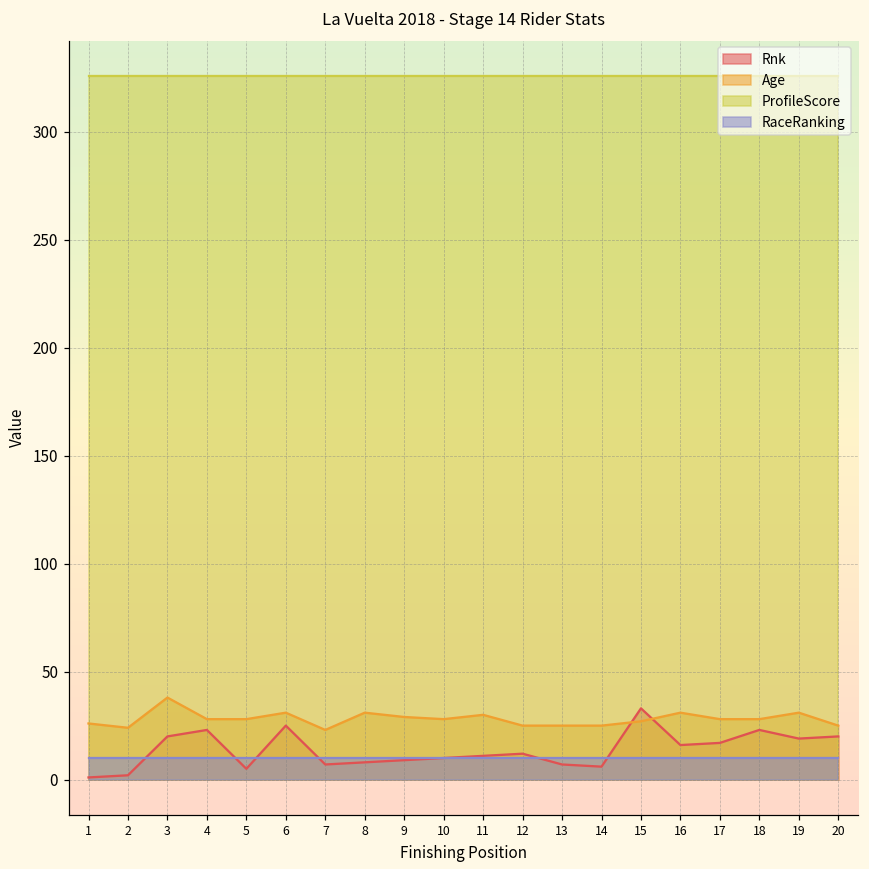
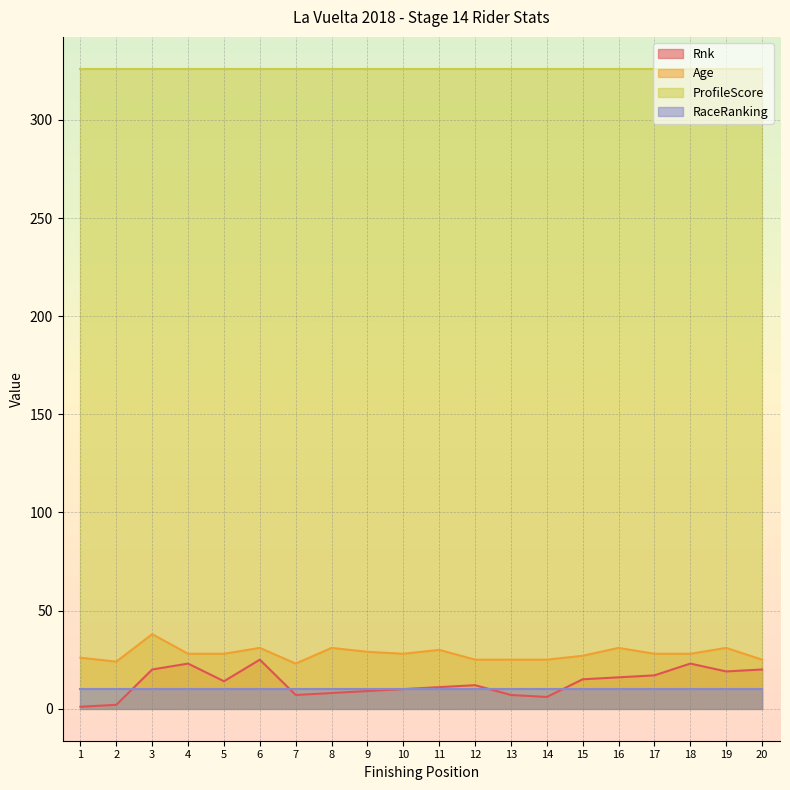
  {
    "Rnk": {
      "1": 1,
      "2": 2,
      "3": 20,
      "4": 23,
-     "5": 5,
+     "5": 14,
      "6": 25,
      "7": 7,
      "8": 8,
      "12": 12,
      "13": 7,
      "14": 6,
-     "15": 33,
+     "15": 15,
      "16": 16,
      "17": 17,
      "18": 23,
      "19": 19,
      "20": 20
    },
    "RaceRanking": {
      "1": 10,
      "2": 10,
      "3": 10,
      "4": 10,
      "5": 10,
      "6": 10,
      "7": 10,
      "8": 10,
      "12": 10,
      "13": 10,
      "14": 10,
      "15": 10,
      "16": 10,
      "17": 10,
      "18": 10,
      "19": 10,
      "20": 10
    }
  }
